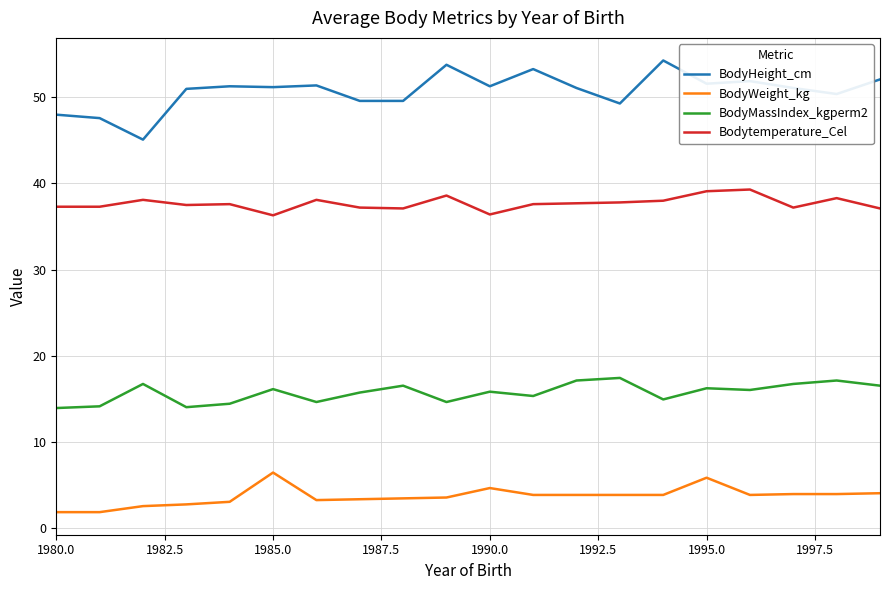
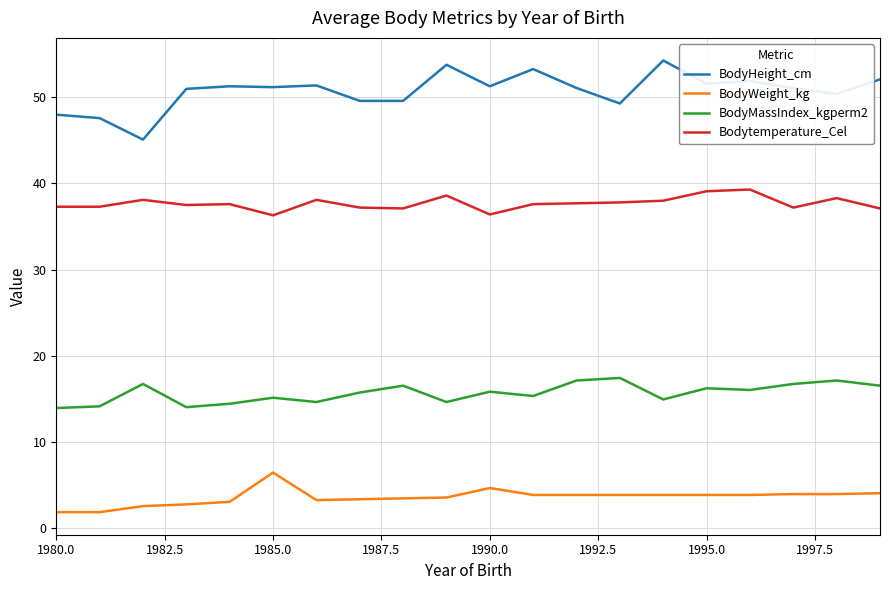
  {
    "BodyHeight_cm": {
      "1980.0": 48,
      "1985.0": 51,
      "1990.0": 51
    },
    "BodyWeight_kg": {
      "1980.0": 2,
      "1985.0": 6,
      "1990.0": 5,
-     "1995.0": 6
+     "1995.0": 4
    },
    "BodyMassIndex_kgperm2": {
      "1980.0": 14,
-     "1985.0": 16,
+     "1985.0": 15,
      "1990.0": 16,
      "1995.0": 16
    },
    "Bodytemperature_Cel": {
      "1980.0": 37,
      "1985.0": 36,
      "1990.0": 36,
      "1995.0": 39
    }
  }
